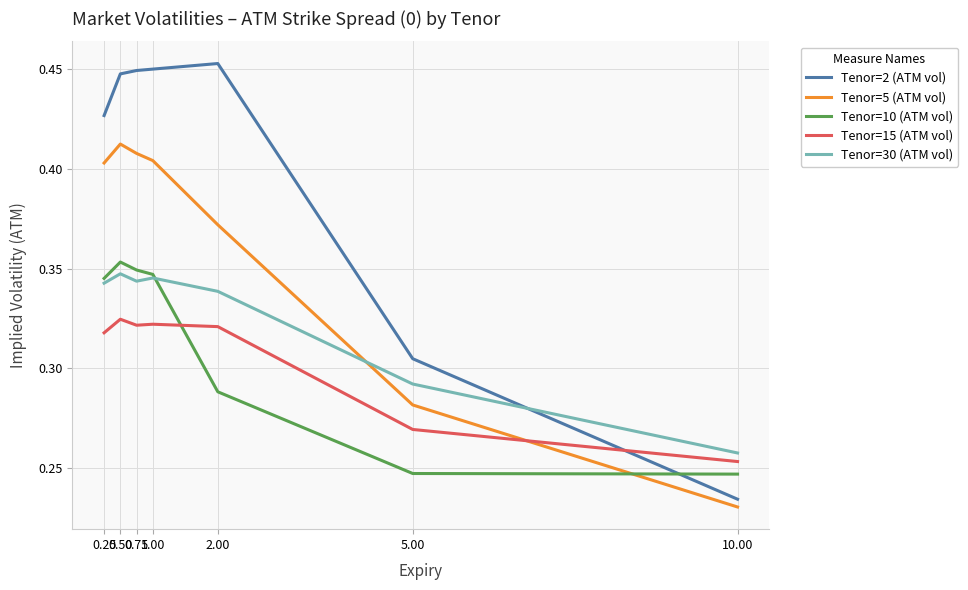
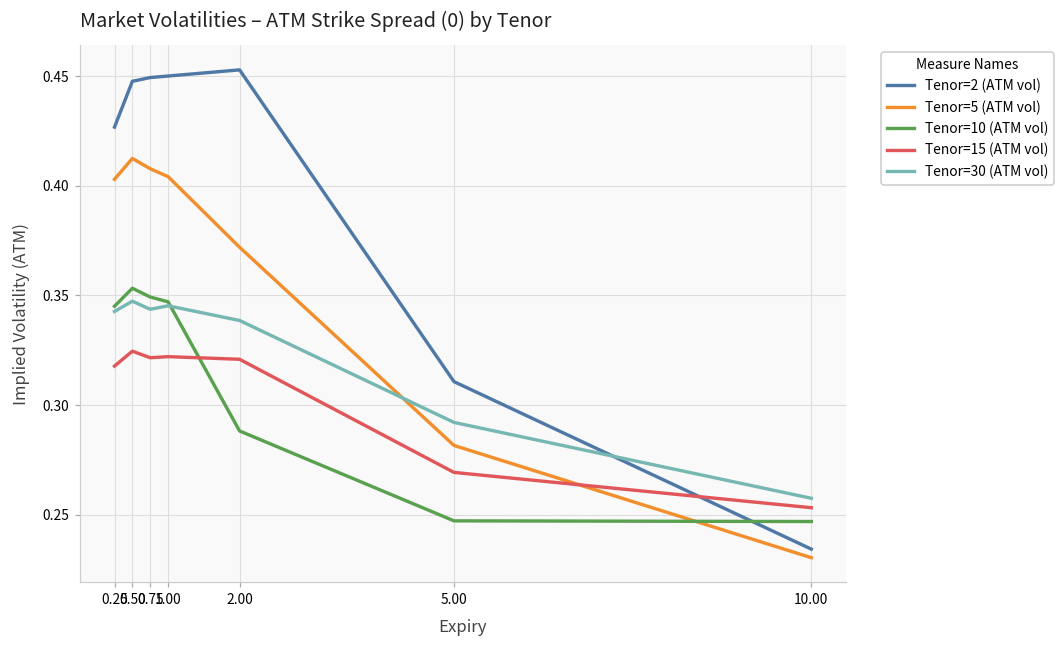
  {
    "Tenor=2 (ATM vol)": {
      "2.00": 0.453,
-     "5.00": 0.305,
+     "5.00": 0.311,
      "10.00": 0.234
    },
    "Tenor=5 (ATM vol)": {
      "2.00": 0.372,
      "5.00": 0.282,
      "10.00": 0.230
    },
    "Tenor=10 (ATM vol)": {
      "2.00": 0.288,
      "5.00": 0.247,
      "10.00": 0.247
    },
    "Tenor=15 (ATM vol)": {
      "2.00": 0.321,
      "5.00": 0.269,
      "10.00": 0.253
    },
    "Tenor=30 (ATM vol)": {
      "2.00": 0.339,
      "5.00": 0.292,
      "10.00": 0.258
    }
  }
